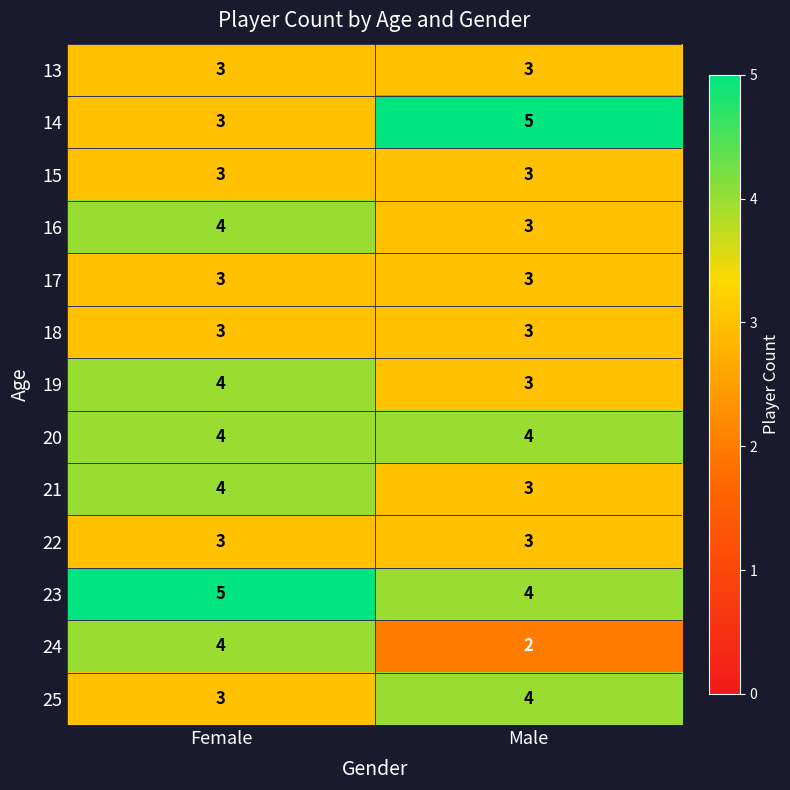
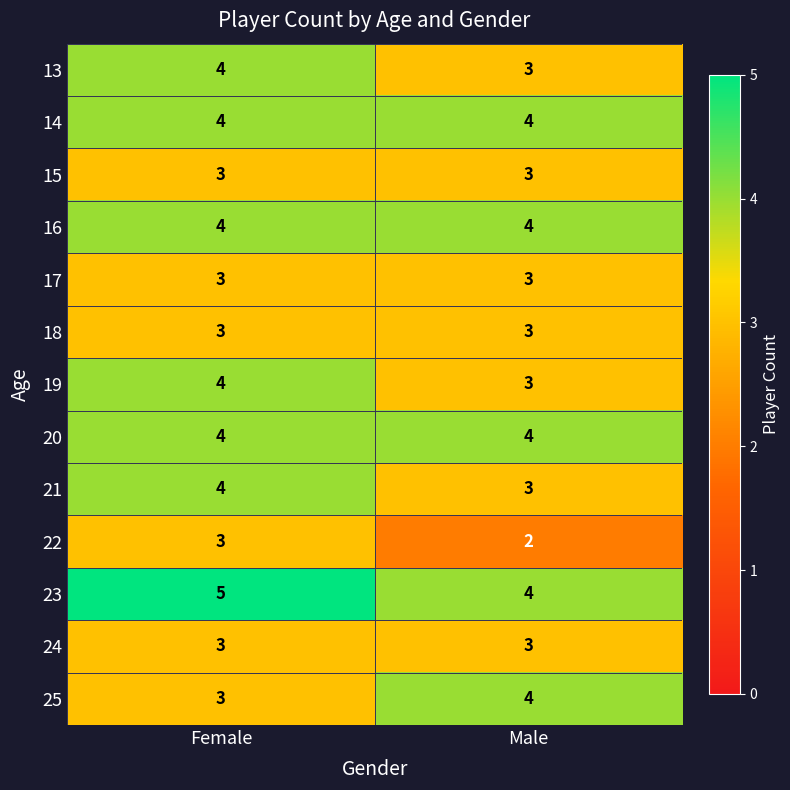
  {
    "13": {
-     "Female": 3,
+     "Female": 4,
      "Male": 3
    },
    "14": {
-     "Female": 3,
-     "Male": 5
+     "Female": 4,
+     "Male": 4
    },
    "15": {
      "Female": 3,
      "Male": 3
    },
    "16": {
      "Female": 4,
-     "Male": 3
+     "Male": 4
    },
    "17": {
      "Female": 3,
      "Male": 3
    },
    "18": {
      "Female": 3,
      "Male": 3
    },
    "19": {
      "Female": 4,
      "Male": 3
    },
    "20": {
      "Female": 4,
      "Male": 4
    },
    "21": {
      "Female": 4,
      "Male": 3
    },
    "22": {
      "Female": 3,
-     "Male": 3
+     "Male": 2
    },
    "23": {
      "Female": 5,
      "Male": 4
    },
    "24": {
-     "Female": 4,
-     "Male": 2
+     "Female": 3,
+     "Male": 3
    },
    "25": {
      "Female": 3,
      "Male": 4
    }
  }
